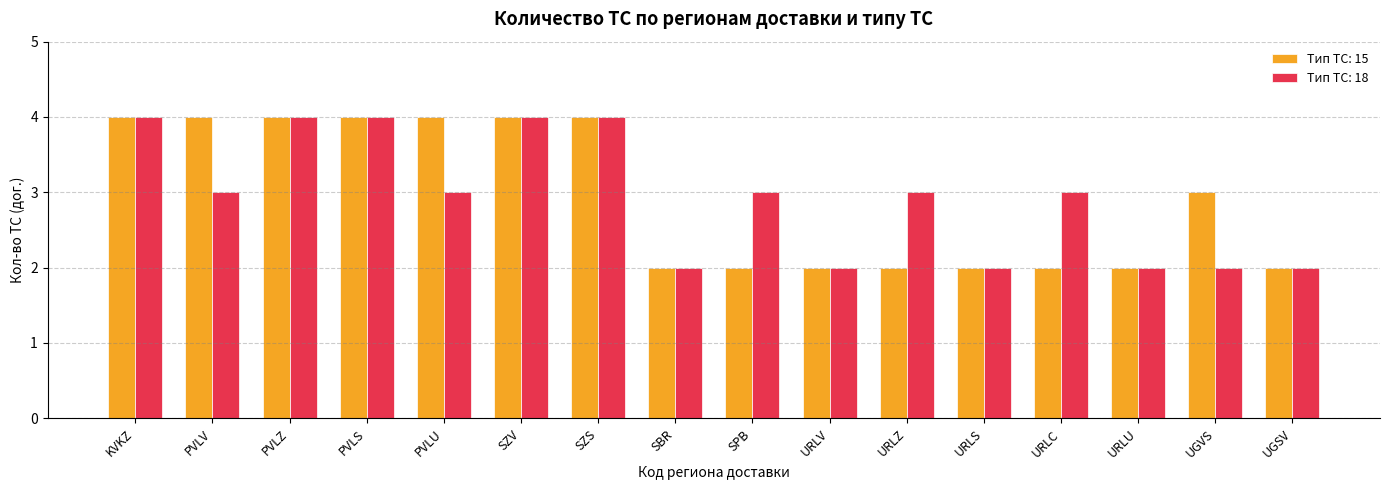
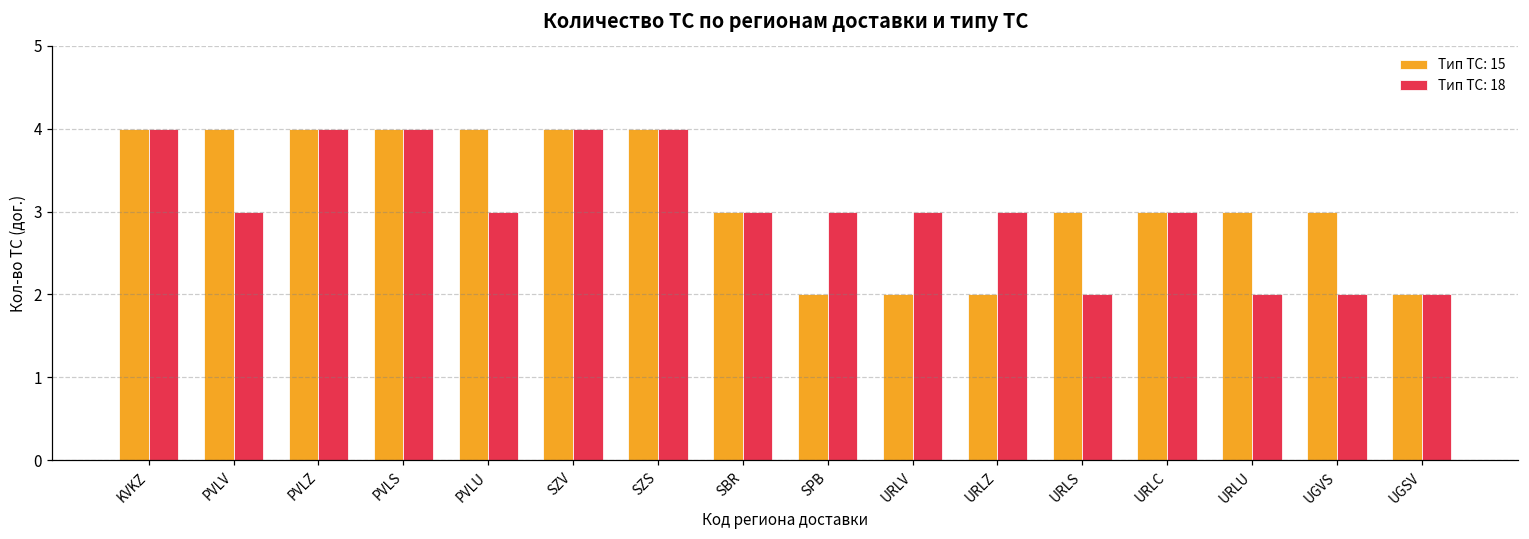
  {
    "Тип ТС: 15": {
      "KVKZ": 4,
      "PVLV": 4,
      "PVLZ": 4,
      "PVLS": 4,
      "PVLU": 4,
      "SZV": 4,
      "SZS": 4,
-     "SBR": 2,
+     "SBR": 3,
      "SPB": 2,
      "URLV": 2,
      "URLZ": 2,
-     "URLS": 2,
-     "URLC": 2,
-     "URLU": 2,
+     "URLS": 3,
+     "URLC": 3,
+     "URLU": 3,
      "UGVS": 3,
      "UGSV": 2
    },
    "Тип ТС: 18": {
      "KVKZ": 4,
      "PVLV": 3,
      "PVLZ": 4,
      "PVLS": 4,
      "PVLU": 3,
      "SZV": 4,
      "SZS": 4,
-     "SBR": 2,
+     "SBR": 3,
      "SPB": 3,
-     "URLV": 2,
+     "URLV": 3,
      "URLZ": 3,
      "URLS": 2,
      "URLC": 3,
      "URLU": 2,
      "UGVS": 2,
      "UGSV": 2
    }
  }
